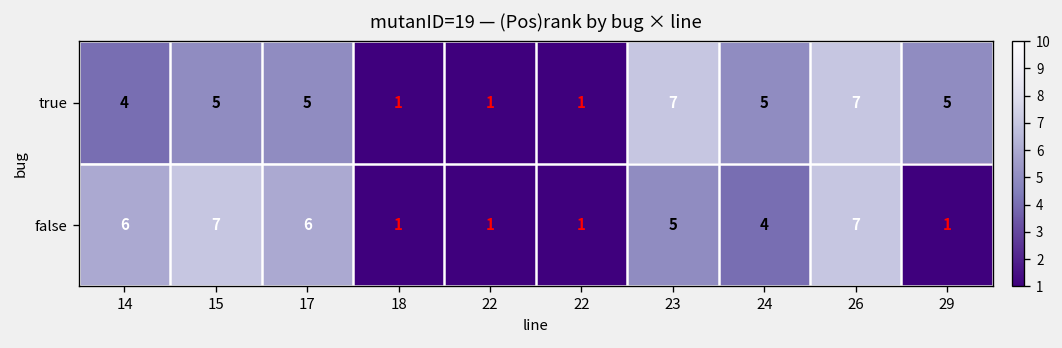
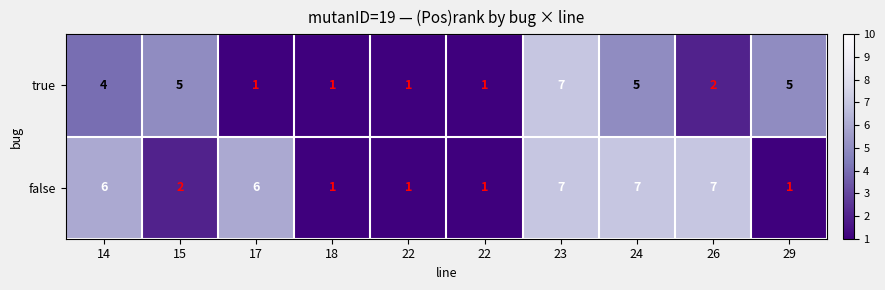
  {
    "true": {
      "14": 4,
      "15": 5,
-     "17": 5,
+     "17": 1,
      "18": 1,
      "23": 7,
      "24": 5,
-     "26": 7,
+     "26": 2,
      "29": 5
    },
    "false": {
      "14": 6,
-     "15": 7,
+     "15": 2,
      "17": 6,
      "18": 1,
-     "23": 5,
-     "24": 4,
+     "23": 7,
+     "24": 7,
      "26": 7,
      "29": 1
    }
  }
